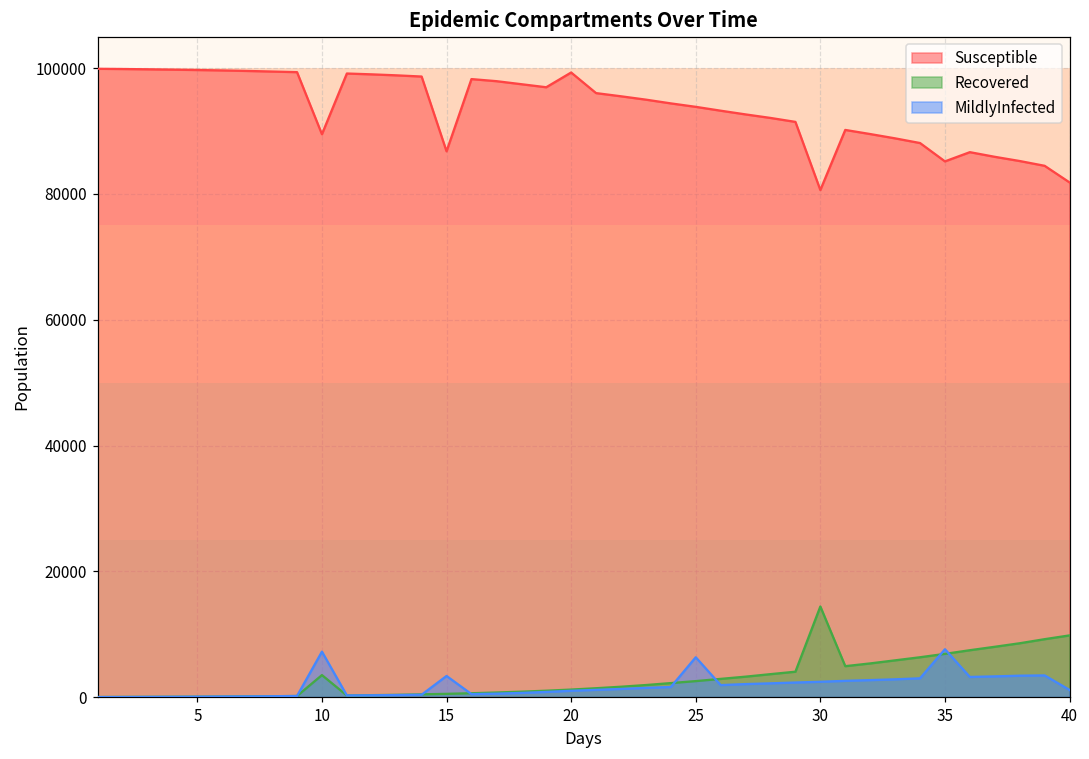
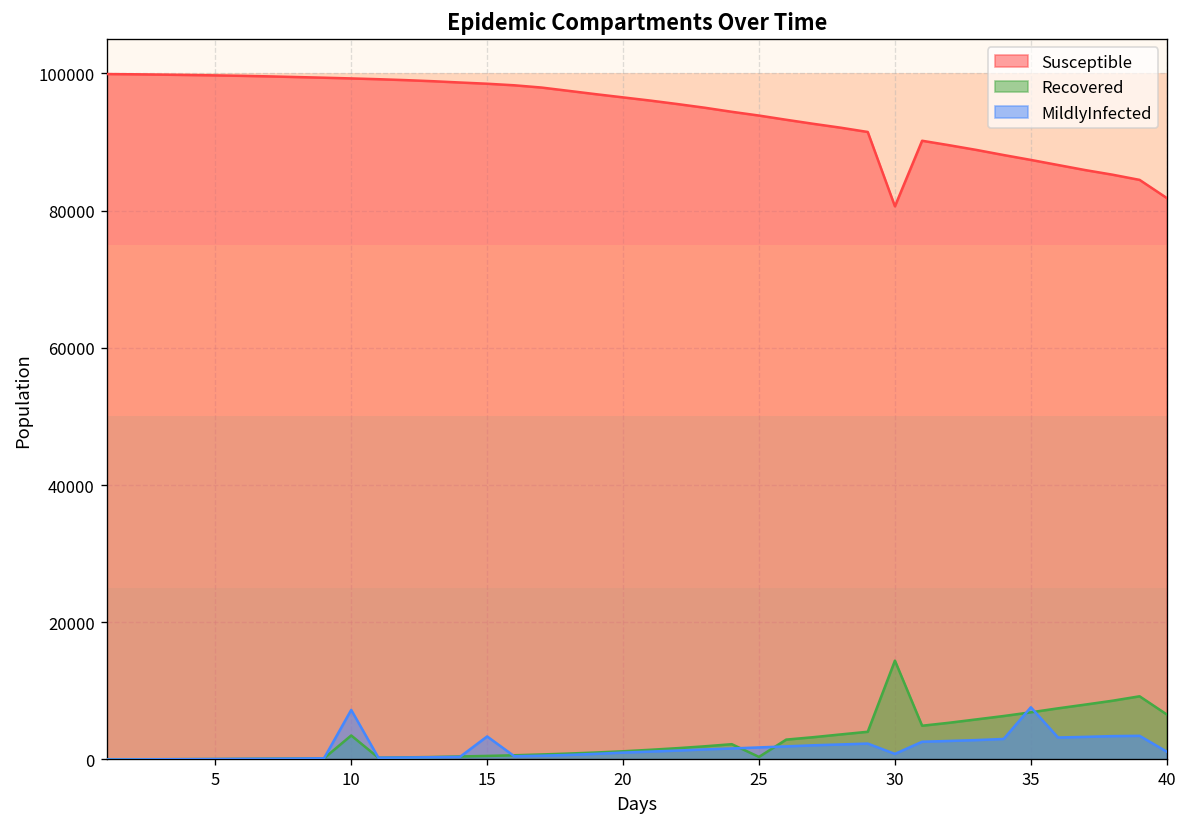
  {
    "Susceptible": {
      "5": 100000,
-     "10": 89000,
-     "15": 87000,
-     "20": 99000,
+     "10": 99000,
+     "15": 98000,
+     "20": 96000,
      "25": 94000,
      "30": 81000,
-     "35": 85000,
+     "35": 87000,
      "40": 82000
    },
    "Recovered": {
      "10": 3000,
      "15": 1000,
-     "25": 3000,
+     "25": 0,
      "30": 14000,
      "35": 7000,
-     "40": 10000
+     "40": 7000
    },
    "MildlyInfected": {
      "10": 7000,
      "15": 3000,
-     "25": 6000,
-     "30": 2000,
+     "25": 2000,
+     "30": 1000,
      "35": 8000,
      "40": 1000
    }
  }
